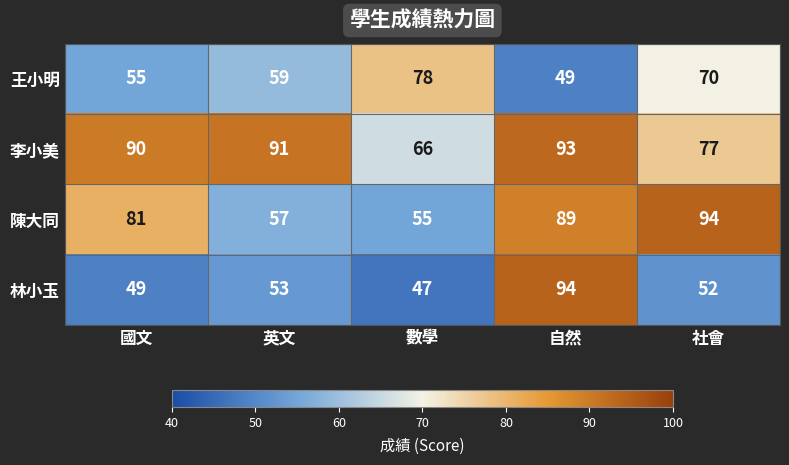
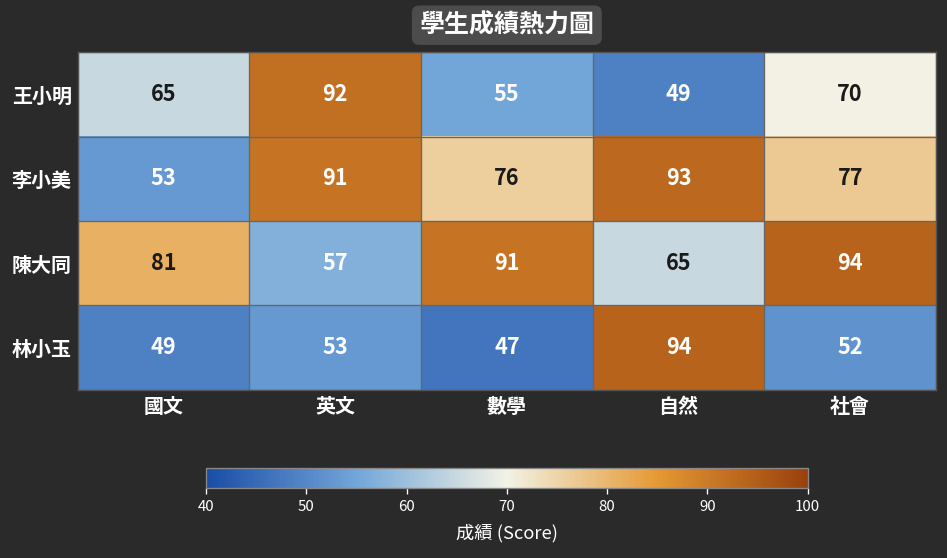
  {
    "王小明": {
-     "國文": 55,
-     "英文": 59,
-     "數學": 78,
+     "國文": 65,
+     "英文": 92,
+     "數學": 55,
      "自然": 49,
      "社會": 70
    },
    "李小美": {
-     "國文": 90,
+     "國文": 53,
      "英文": 91,
-     "數學": 66,
+     "數學": 76,
      "自然": 93,
      "社會": 77
    },
    "陳大同": {
      "國文": 81,
      "英文": 57,
-     "數學": 55,
-     "自然": 89,
+     "數學": 91,
+     "自然": 65,
      "社會": 94
    },
    "林小玉": {
      "國文": 49,
      "英文": 53,
      "數學": 47,
      "自然": 94,
      "社會": 52
    }
  }
